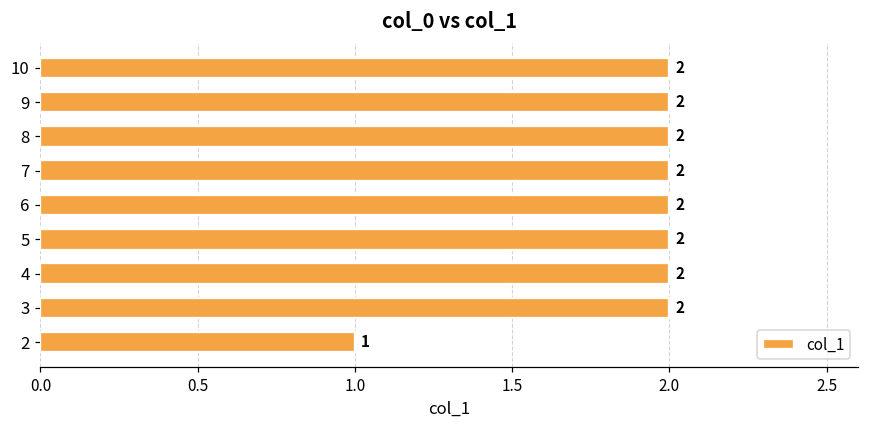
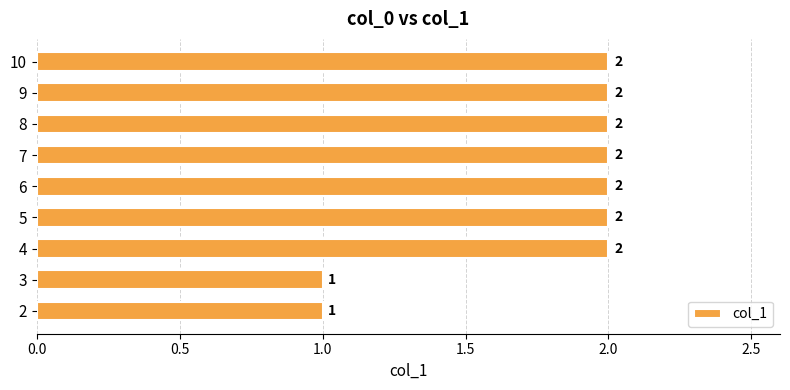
  {
    "10": 2,
    "9": 2,
    "8": 2,
    "7": 2,
    "6": 2,
    "5": 2,
    "4": 2,
-   "3": 2,
+   "3": 1,
    "2": 1
  }
